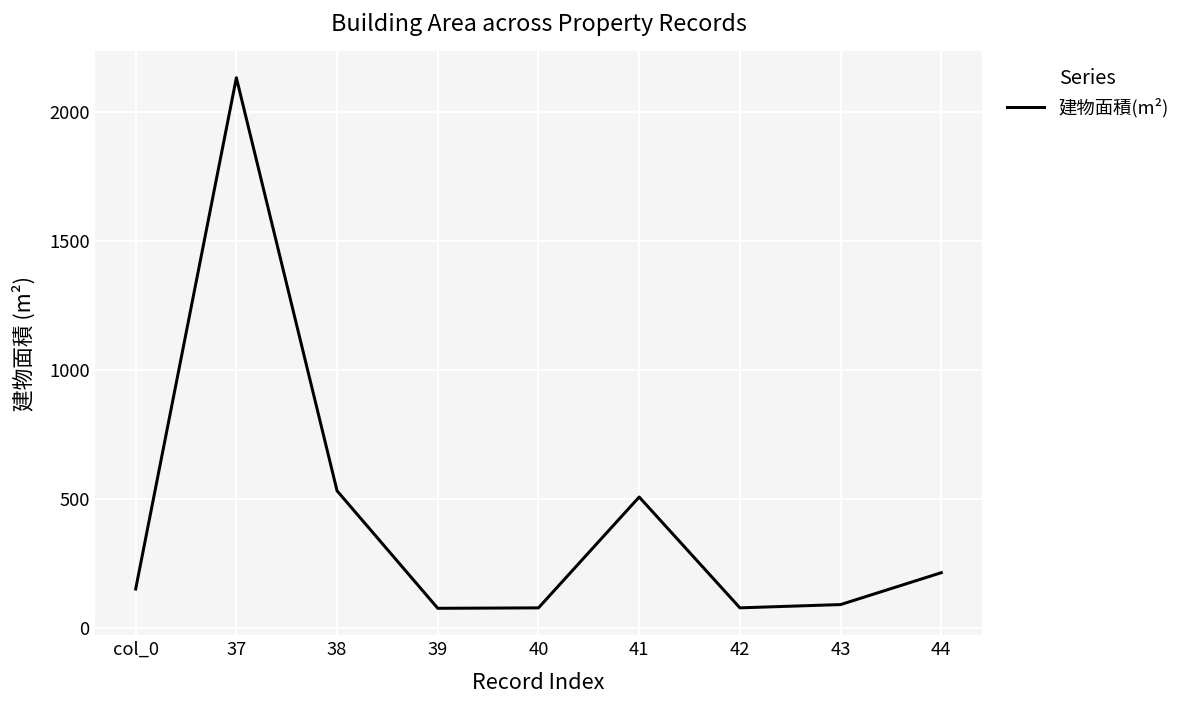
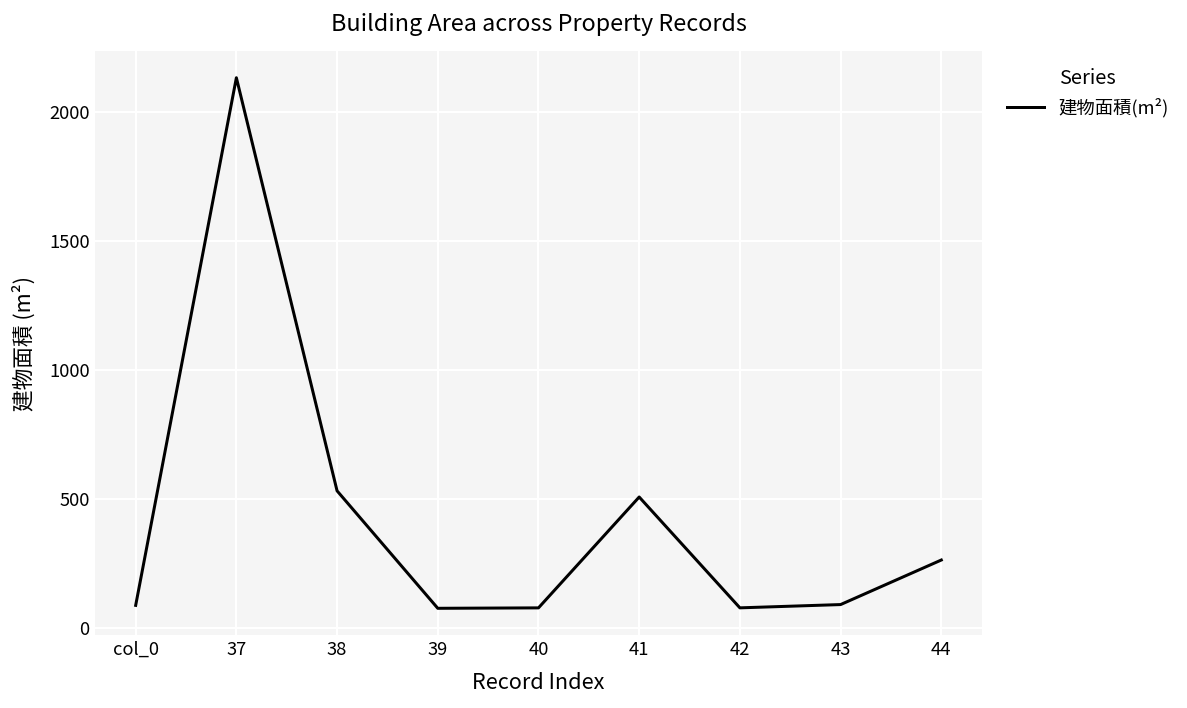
  {
-   "col_0": 150,
+   "col_0": 90,
    "37": 2130,
    "38": 530,
    "39": 80,
    "40": 80,
    "41": 510,
    "42": 80,
    "43": 90,
-   "44": 210
+   "44": 260
  }
